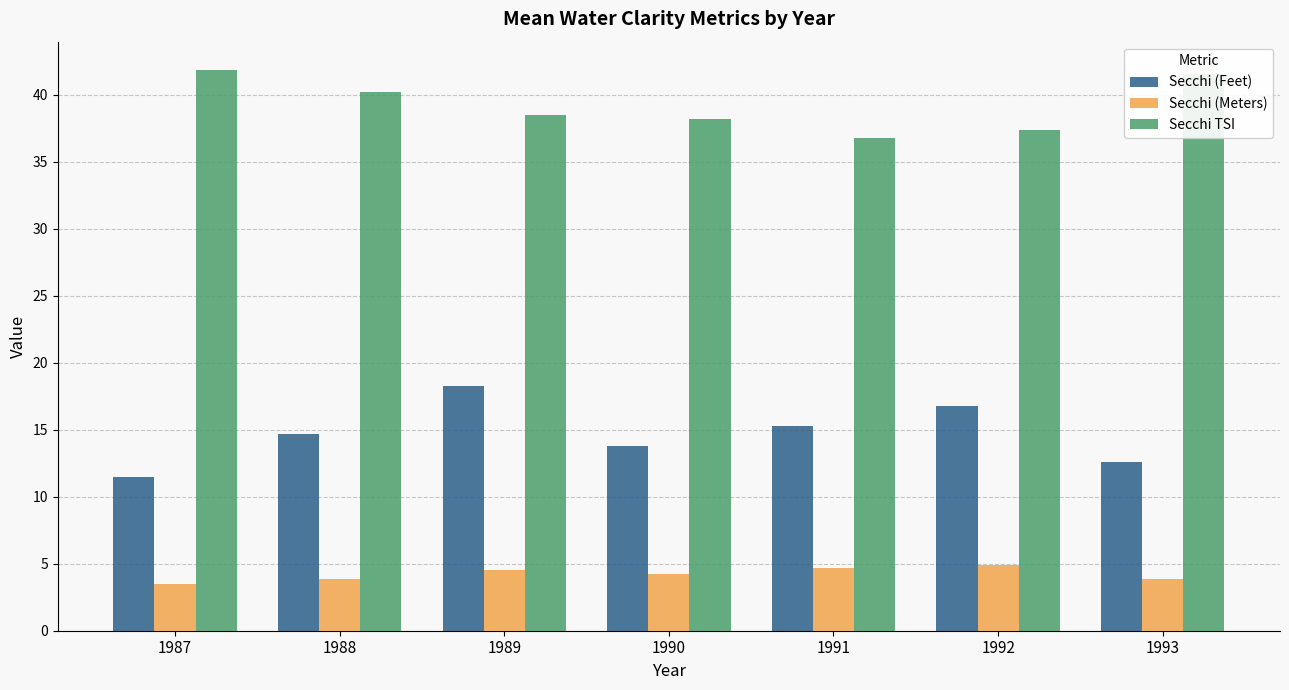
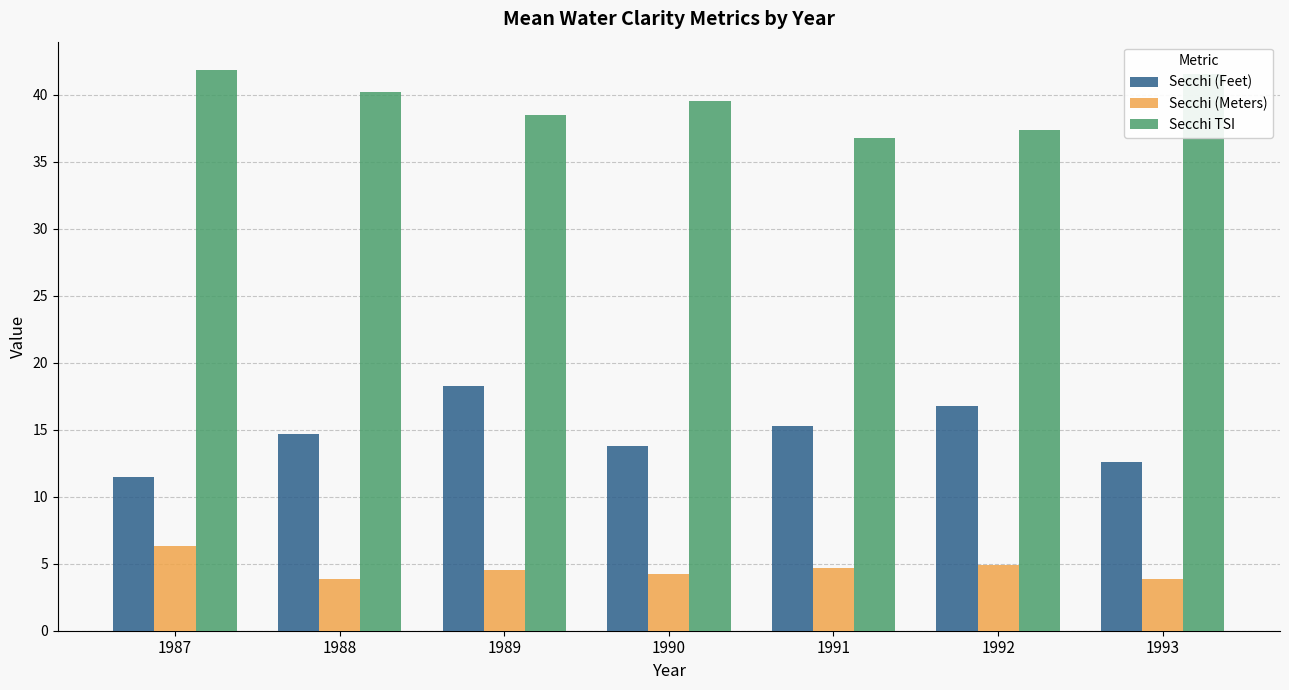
  {
    "Secchi (Feet)": {
      "1987": 11.4,
      "1988": 14.7,
      "1989": 18.3,
      "1990": 13.8,
      "1991": 15.3,
      "1992": 16.8,
      "1993": 12.6
    },
    "Secchi (Meters)": {
-     "1987": 3.5,
+     "1987": 6.3,
      "1988": 3.9,
      "1989": 4.5,
      "1990": 4.2,
      "1991": 4.7,
      "1992": 4.9,
      "1993": 3.8
    },
    "Secchi TSI": {
      "1987": 41.9,
      "1988": 40.2,
      "1989": 38.5,
-     "1990": 38.2,
+     "1990": 39.5,
      "1991": 36.7,
      "1992": 37.3
    }
  }
